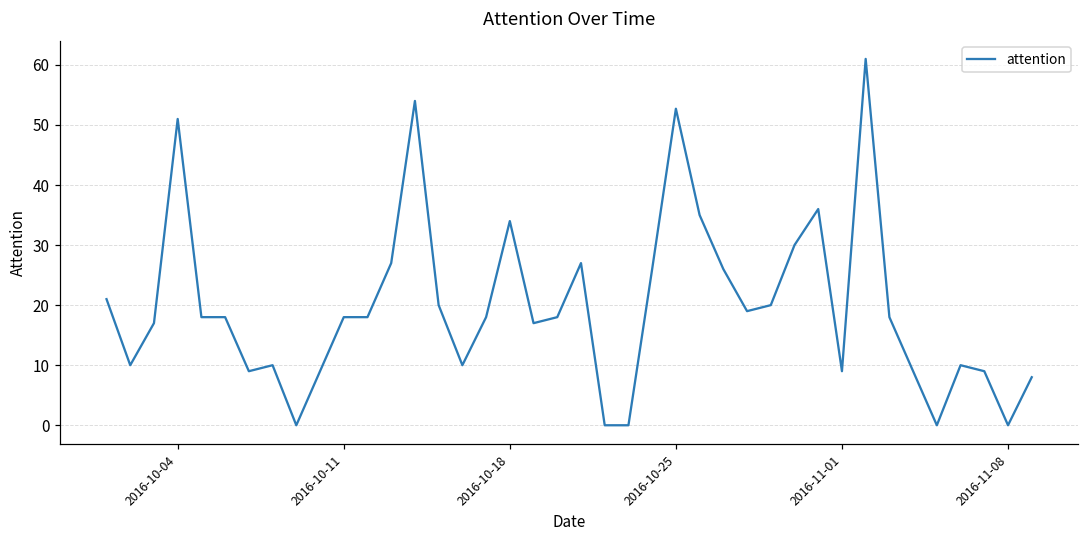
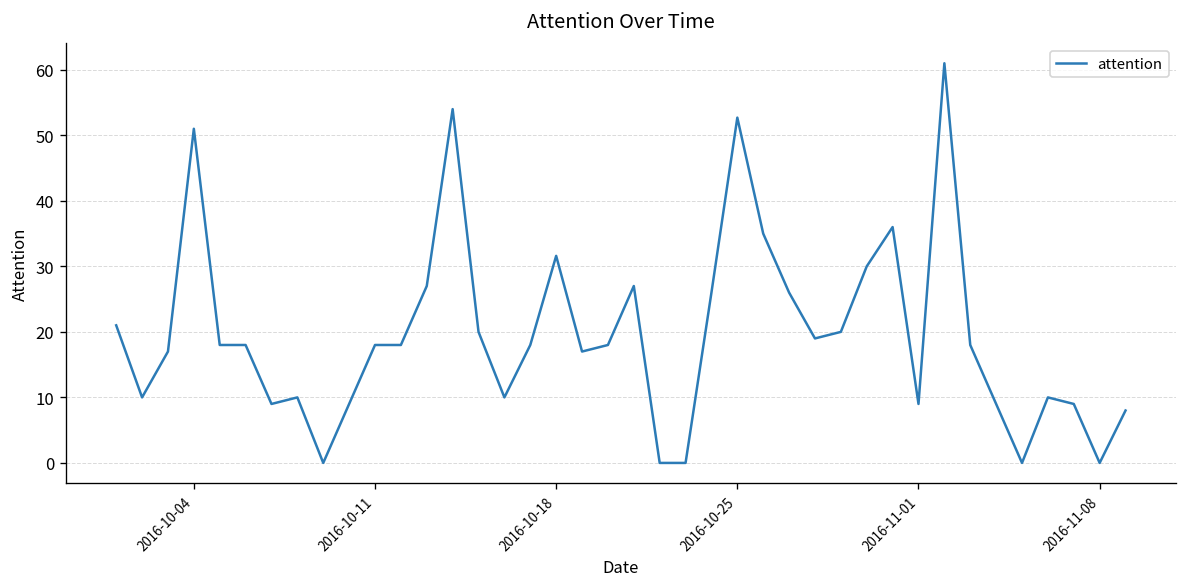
  {
    "2016-10-04": 51,
    "2016-10-11": 18,
-   "2016-10-18": 34,
+   "2016-10-18": 32,
    "2016-10-25": 53,
    "2016-11-01": 9,
    "2016-11-08": 0
  }
